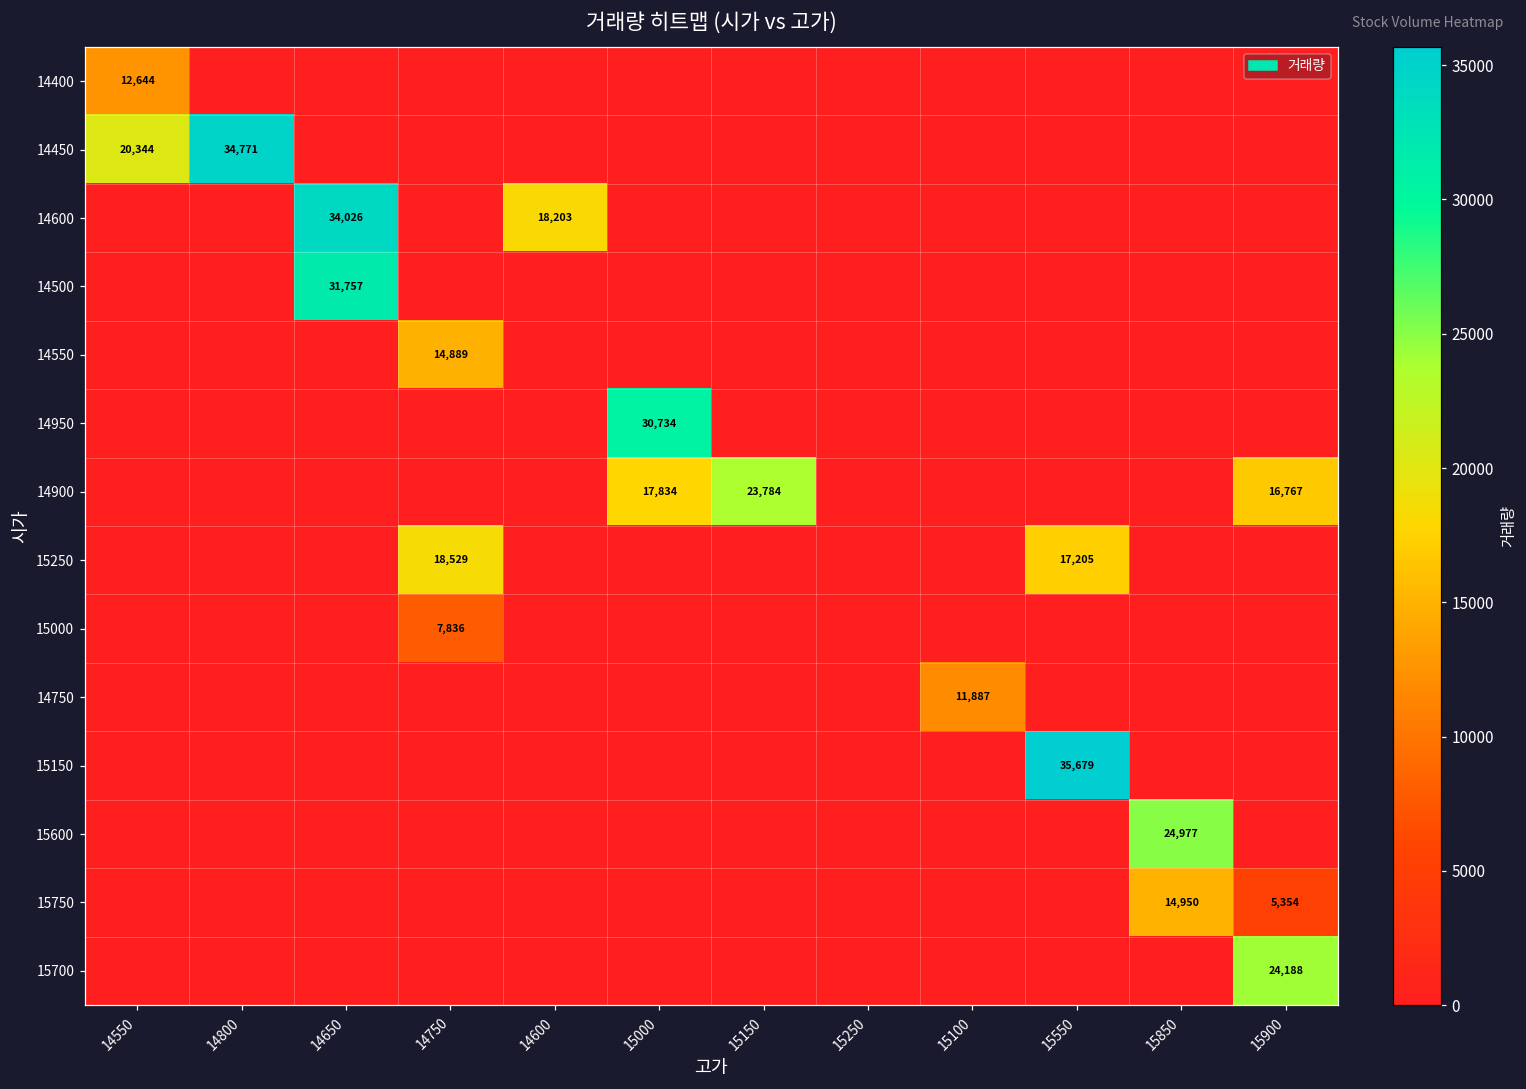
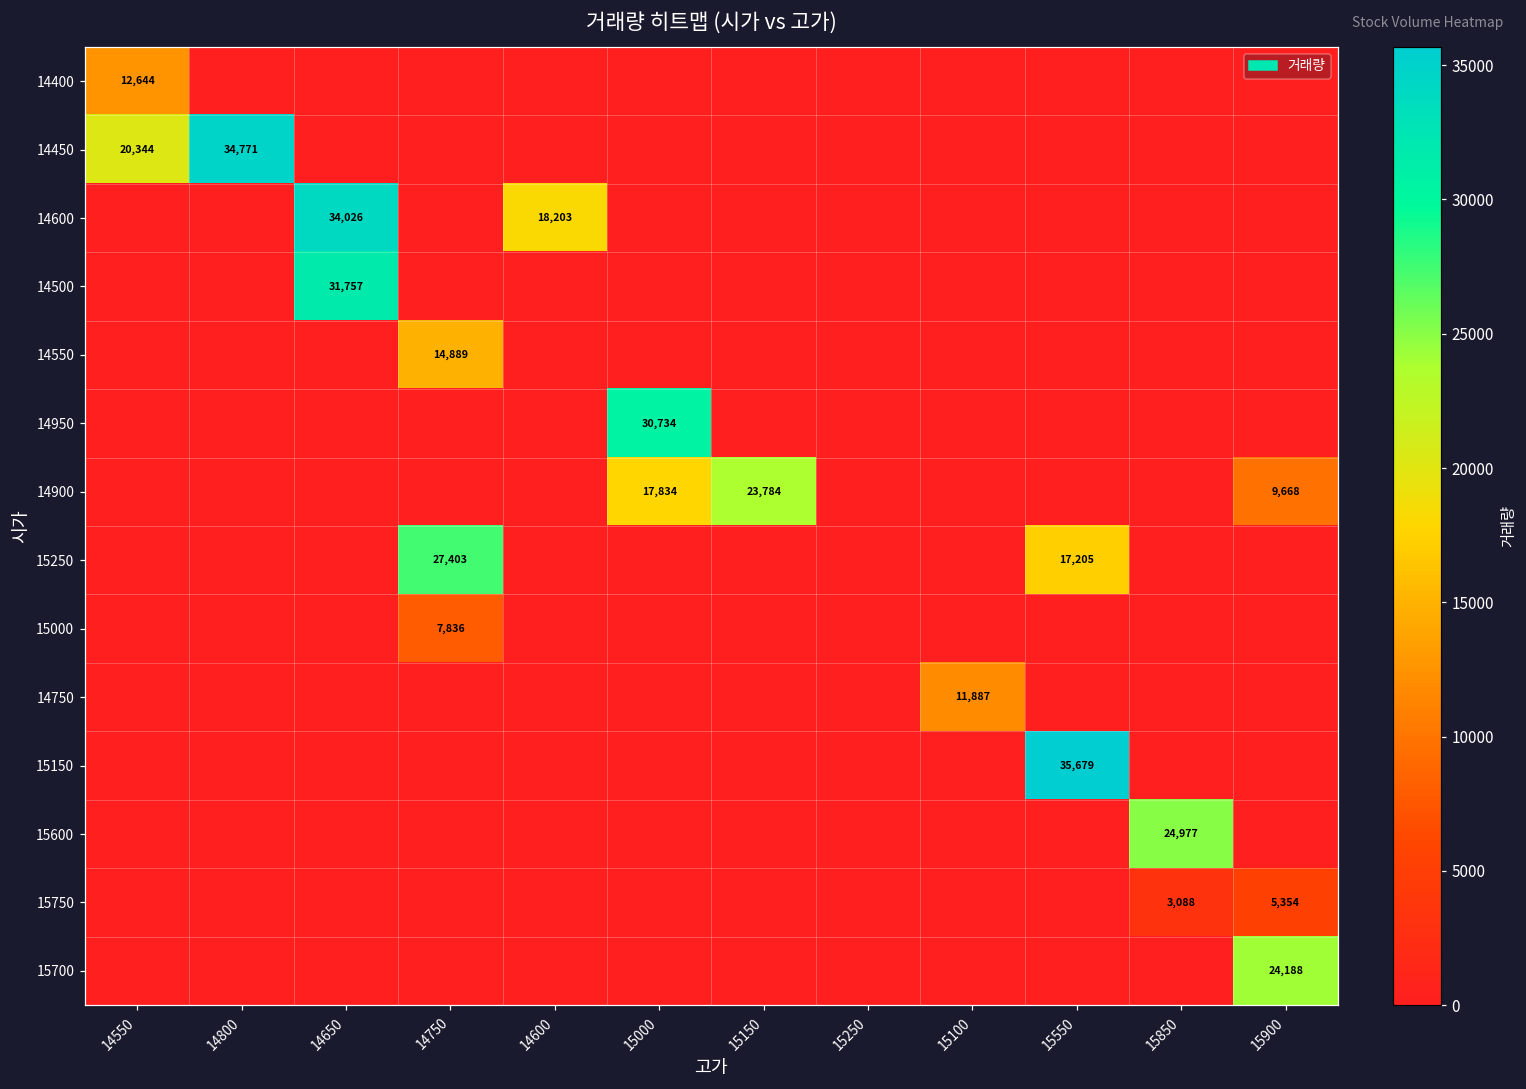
  {
    "14400": {
      "14550": "12,644"
    },
    "14450": {
      "14550": "20,344",
      "14800": "34,771"
    },
    "14600": {
      "14650": "34,026",
      "14600": "18,203"
    },
    "14500": {
      "14650": "31,757"
    },
    "14550": {
      "14750": "14,889"
    },
    "14950": {
      "15000": "30,734"
    },
    "14900": {
      "15000": "17,834",
      "15150": "23,784",
-     "15900": "16,767"
+     "15900": "9,668"
    },
    "15250": {
-     "14750": "18,529",
+     "14750": "27,403",
      "15550": "17,205"
    },
    "15000": {
      "14750": "7,836"
    },
    "14750": {
      "15100": "11,887"
    },
    "15150": {
      "15550": "35,679"
    },
    "15600": {
      "15850": "24,977"
    },
    "15750": {
-     "15850": "14,950",
+     "15850": "3,088",
      "15900": "5,354"
    },
    "15700": {
      "15900": "24,188"
    }
  }
